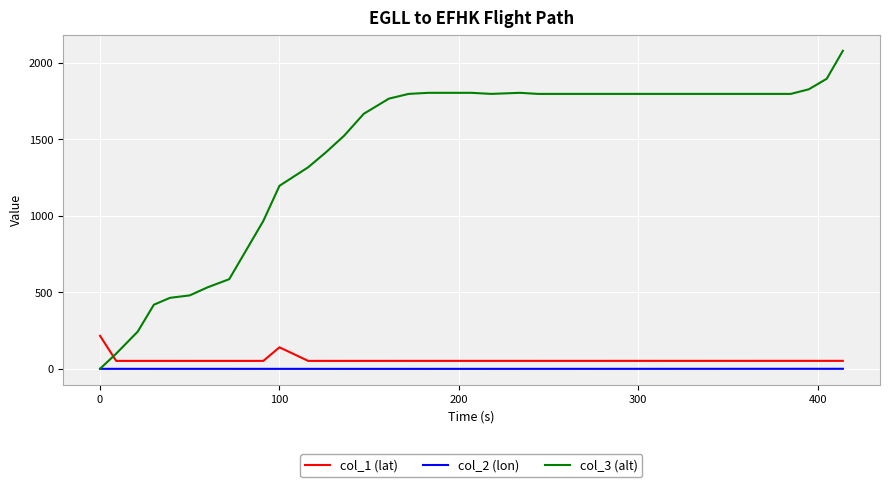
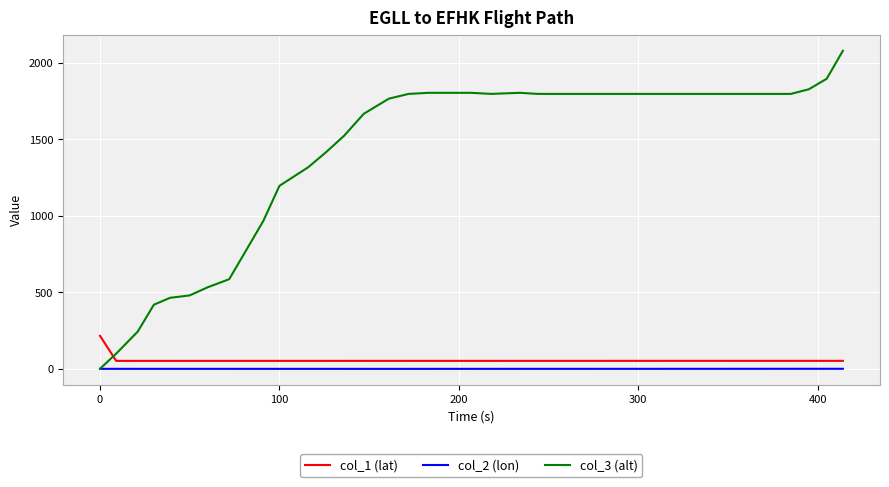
  {
    "col_1 (lat)": {
      "0": 220,
-     "100": 140
+     "100": 50
    },
    "col_2 (lon)": {
      "100": 0
    },
    "col_3 (alt)": {
      "100": 1200
    }
  }
